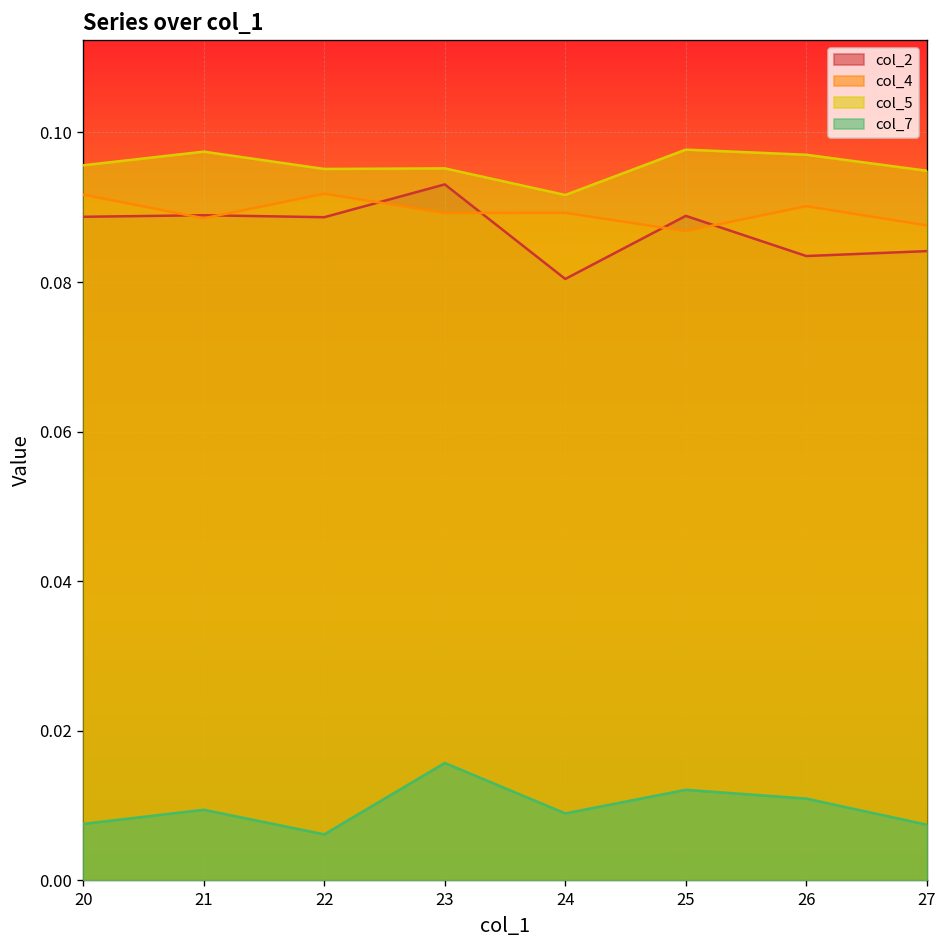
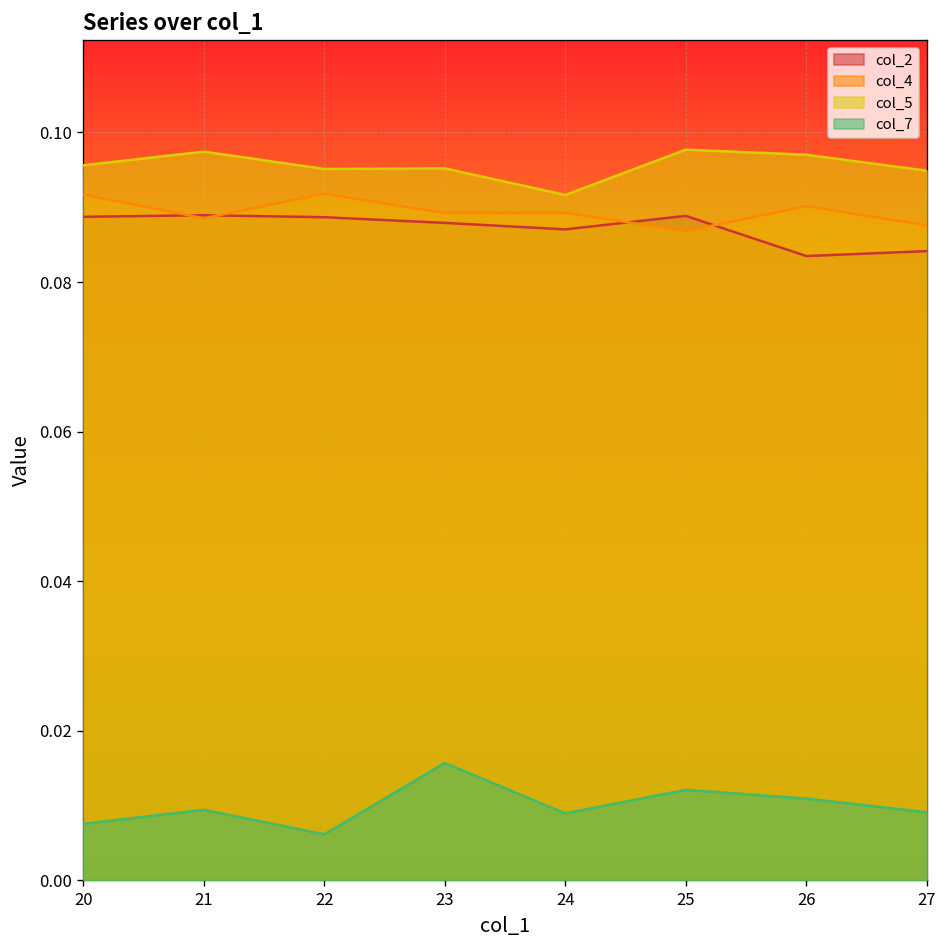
  {
    "col_2": {
      "20": 0.089,
      "22": 0.089,
-     "23": 0.093,
-     "24": 0.080,
+     "23": 0.088,
+     "24": 0.087,
      "25": 0.089,
      "26": 0.083,
      "27": 0.084
    },
    "col_4": {
      "20": 0.092,
      "22": 0.092,
      "23": 0.089,
      "24": 0.089,
      "25": 0.087,
      "26": 0.090,
      "27": 0.088
    },
    "col_5": {
      "20": 0.096,
      "21": 0.097,
      "22": 0.095,
      "23": 0.095,
      "24": 0.092,
      "25": 0.098,
      "26": 0.097,
      "27": 0.095
    },
    "col_7": {
      "20": 0.008,
      "21": 0.009,
      "22": 0.006,
      "23": 0.016,
      "24": 0.009,
      "25": 0.012,
      "26": 0.011,
-     "27": 0.007
+     "27": 0.009
    }
  }
